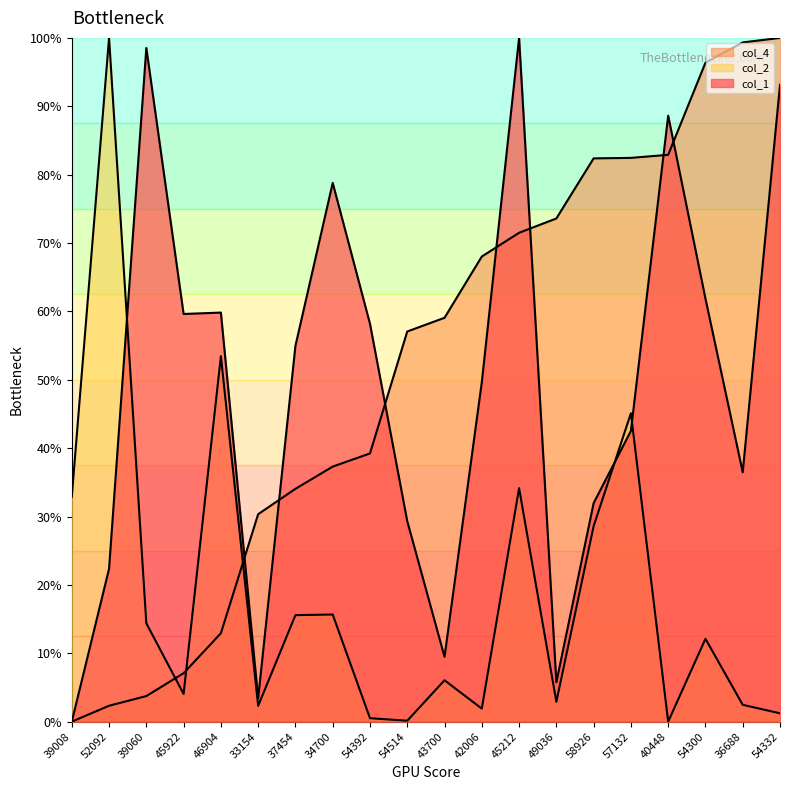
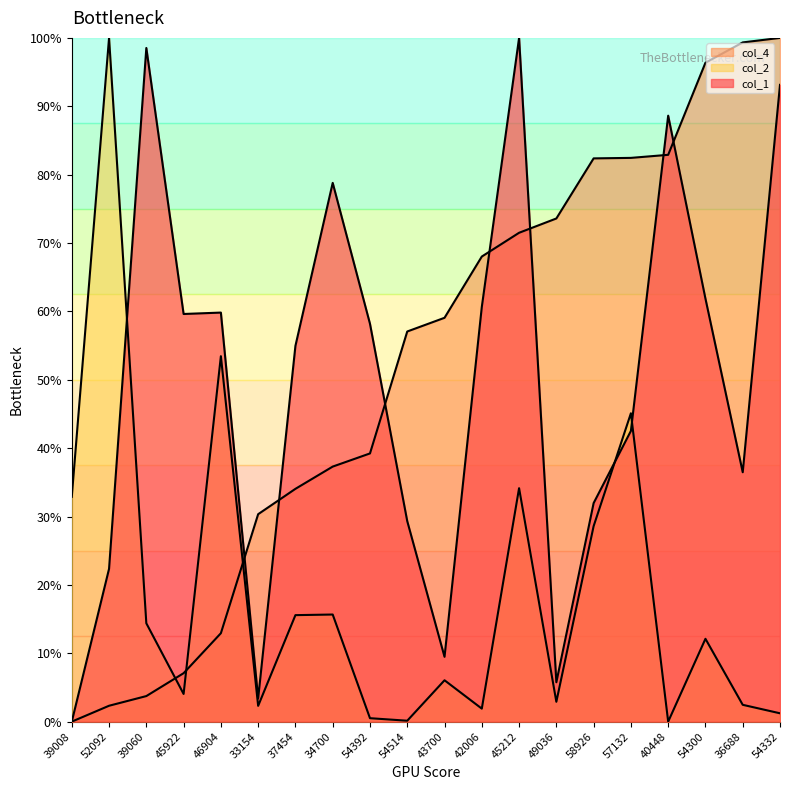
  {
    "col_1": {
      "52092": "22%",
      "39060": "99%",
      "45922": "60%",
      "46904": "60%",
      "33154": "3%",
      "37454": "55%",
      "34700": "79%",
      "54392": "58%",
      "54514": "29%",
      "43700": "9%",
-     "42006": "50%",
+     "42006": "61%",
      "45212": "100%",
      "49036": "6%",
      "58926": "32%",
      "57132": "43%",
      "40448": "89%",
      "54300": "62%",
      "36688": "36%",
      "54332": "93%"
    }
  }
